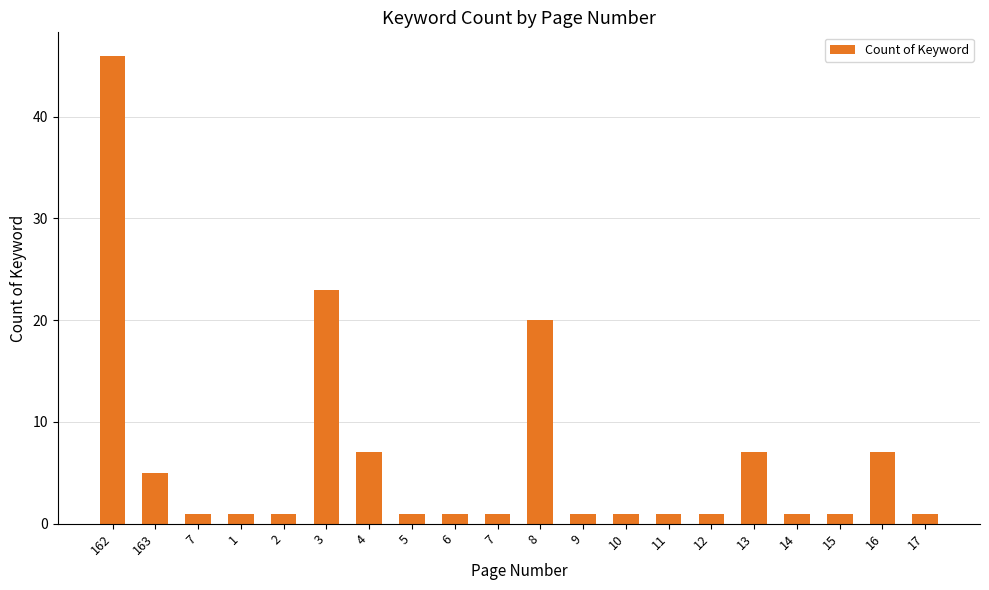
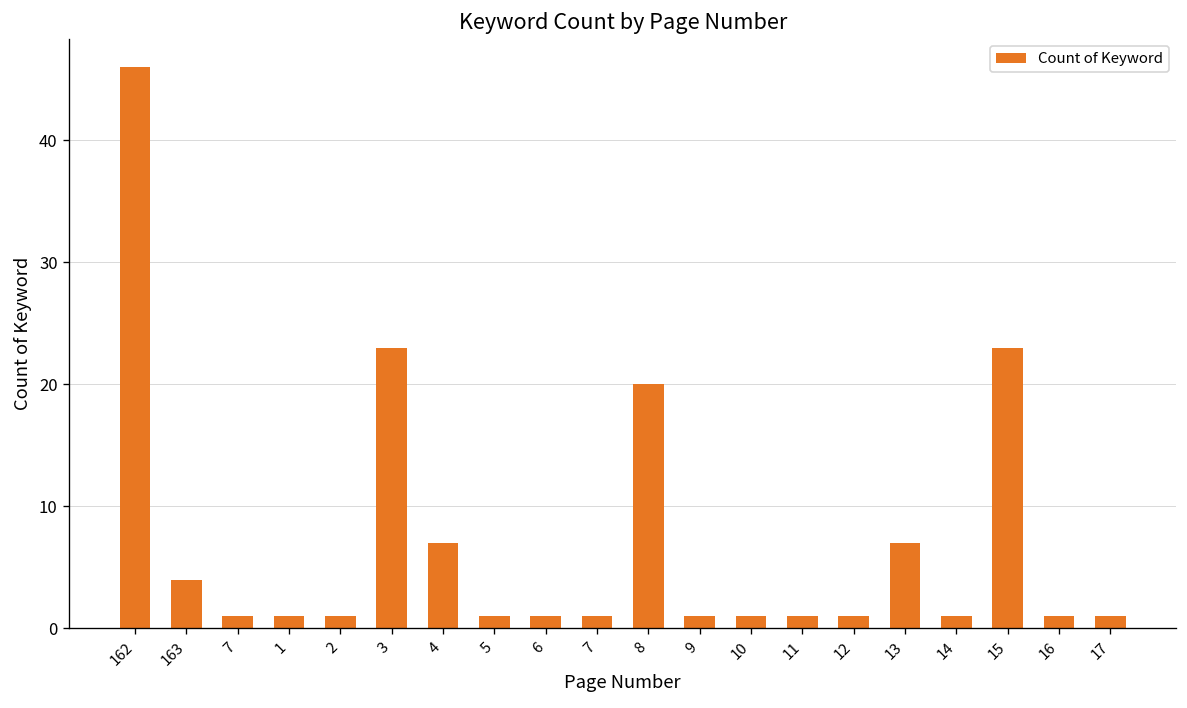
  {
    "162": 46,
-   "163": 5,
+   "163": 4,
    "1": 1,
    "2": 1,
    "3": 23,
    "4": 7,
    "5": 1,
    "6": 1,
    "8": 20,
    "9": 1,
    "10": 1,
    "11": 1,
    "12": 1,
    "13": 7,
    "14": 1,
-   "15": 1,
-   "16": 7,
+   "15": 23,
+   "16": 1,
    "17": 1
  }
